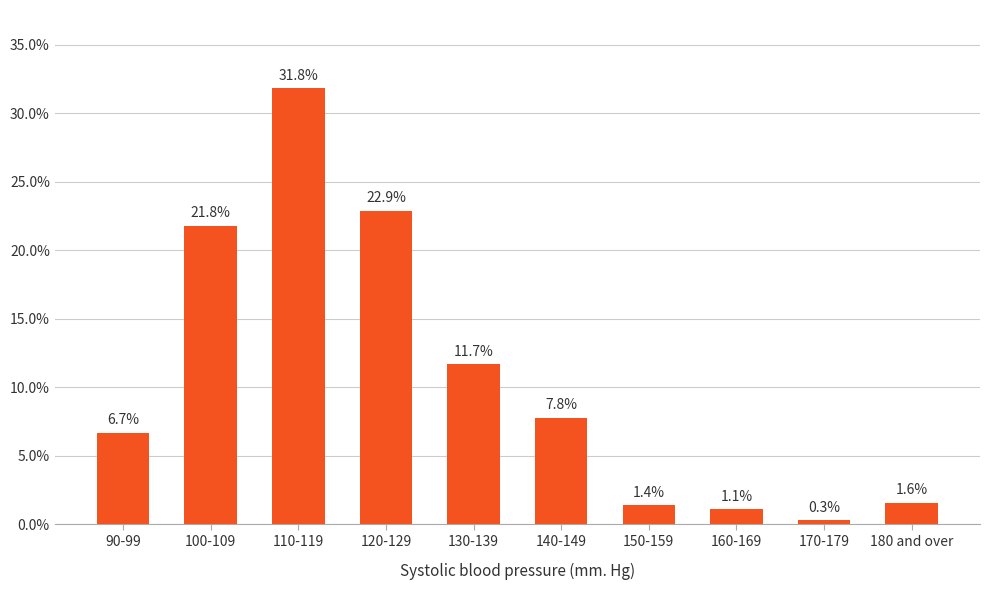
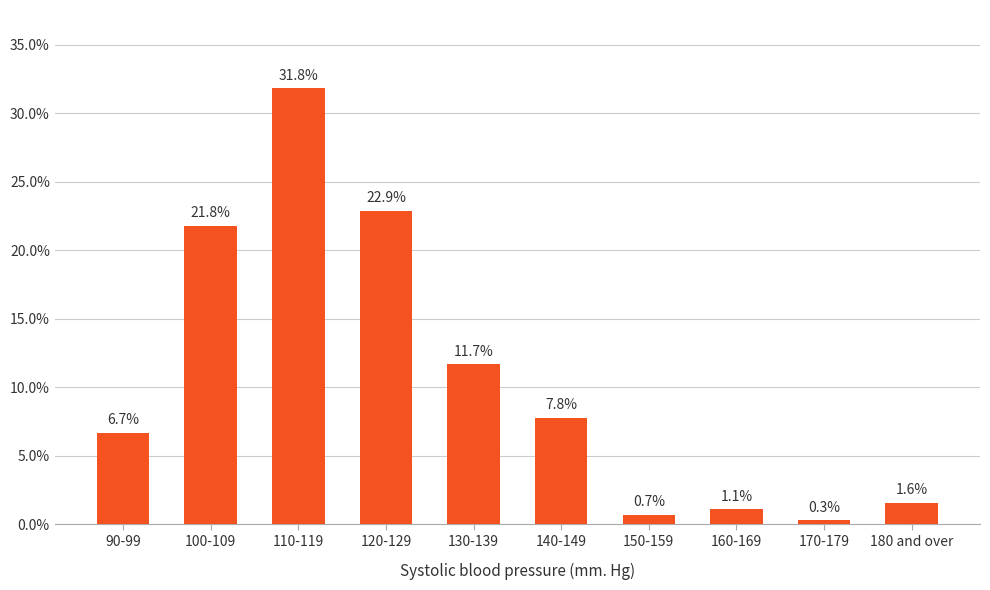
  {
    "90-99": "6.7%",
    "100-109": "21.8%",
    "110-119": "31.8%",
    "120-129": "22.9%",
    "130-139": "11.7%",
    "140-149": "7.8%",
-   "150-159": "1.4%",
+   "150-159": "0.7%",
    "160-169": "1.1%",
    "170-179": "0.3%",
    "180 and over": "1.6%"
  }
